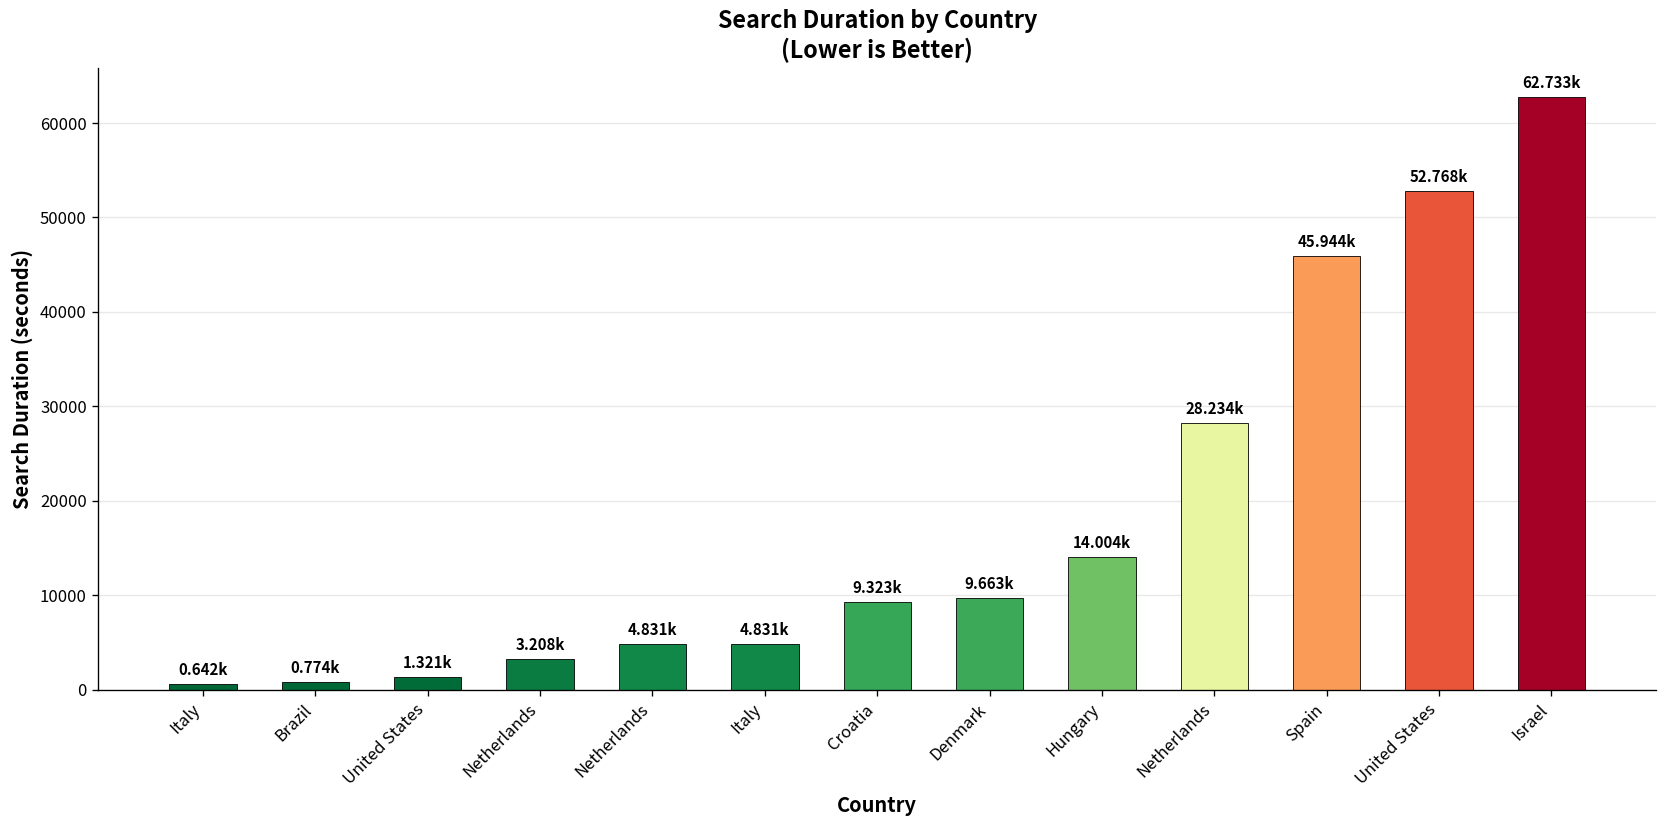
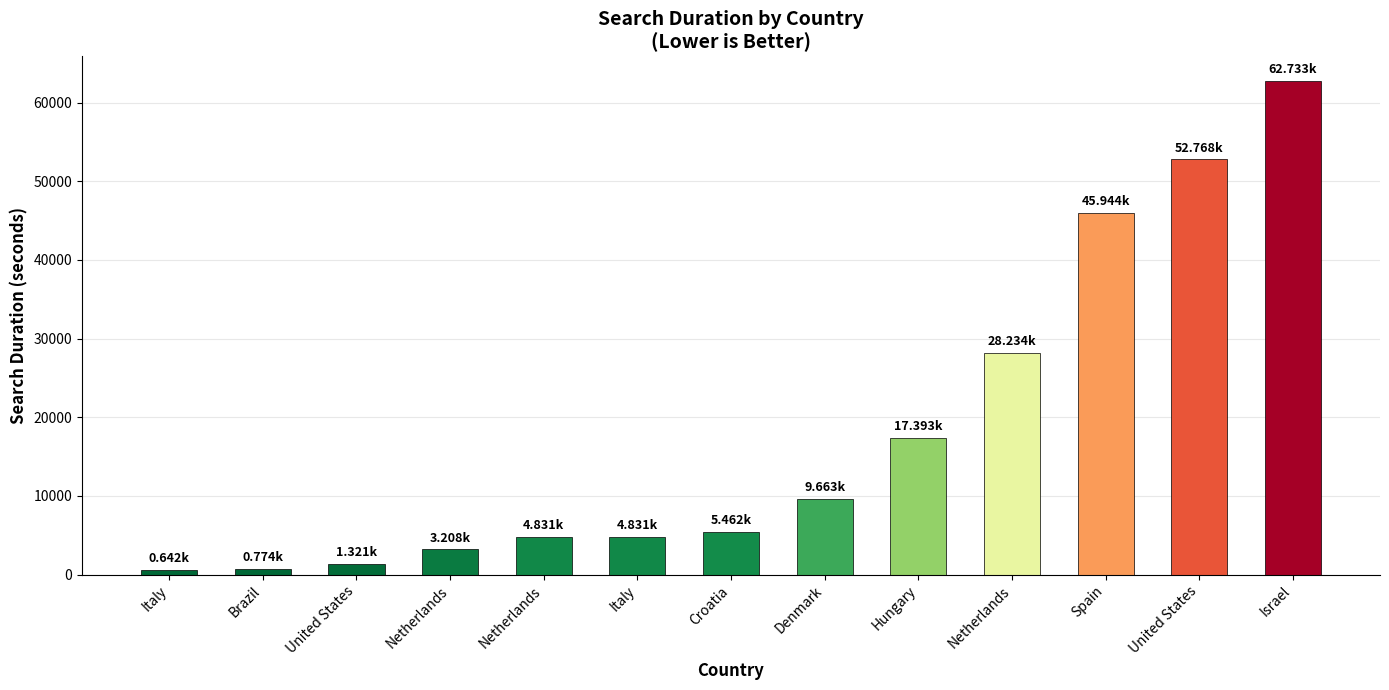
  {
    "Brazil": "0.774k",
-   "Croatia": "9.323k",
+   "Croatia": "5.462k",
    "Denmark": "9.663k",
-   "Hungary": "14.004k",
+   "Hungary": "17.393k",
    "Spain": "45.944k",
    "Israel": "62.733k"
  }
